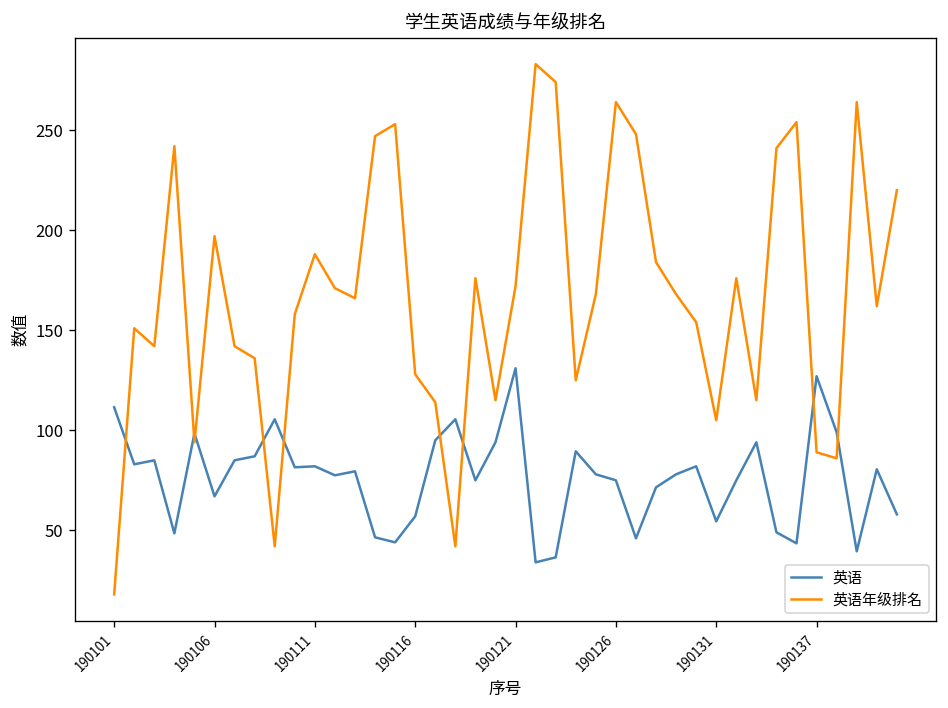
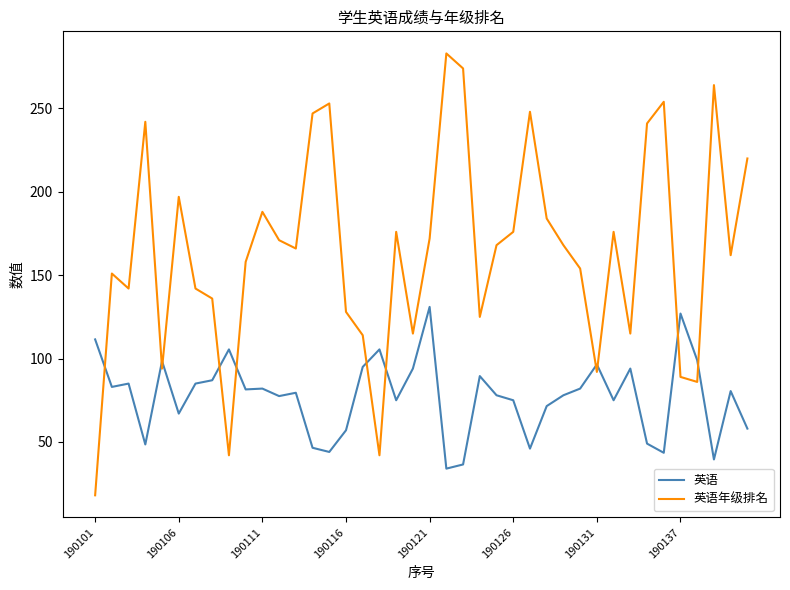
  {
    "英语": {
      "190101": 112,
      "190106": 67,
      "190111": 82,
      "190116": 57,
      "190121": 131,
      "190126": 75,
-     "190131": 55,
+     "190131": 97,
      "190137": 127
    },
    "英语年级排名": {
      "190101": 18,
      "190106": 197,
      "190111": 188,
      "190116": 128,
      "190121": 172,
-     "190126": 264,
-     "190131": 105,
+     "190126": 176,
+     "190131": 92,
      "190137": 89
    }
  }
